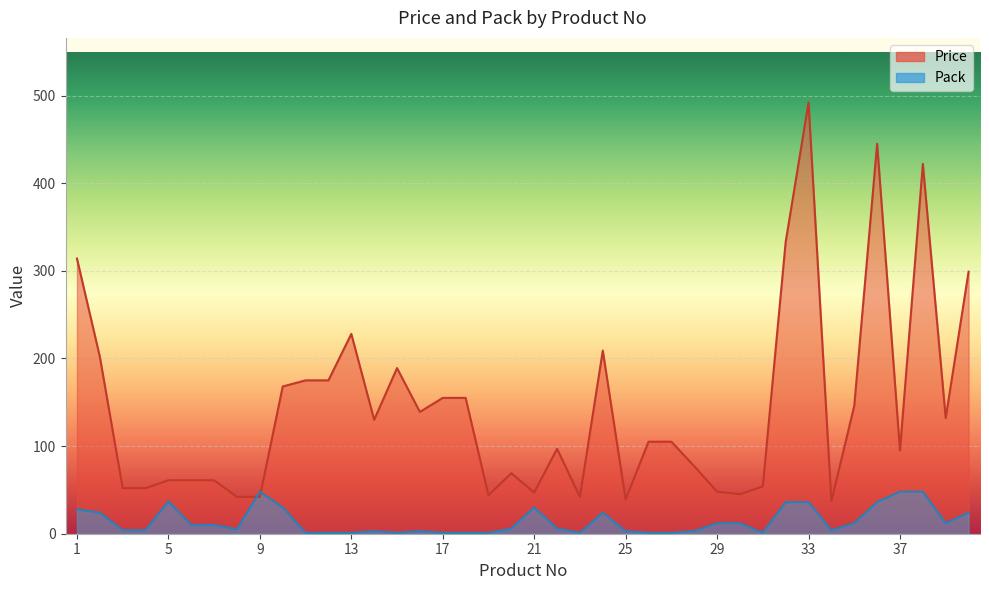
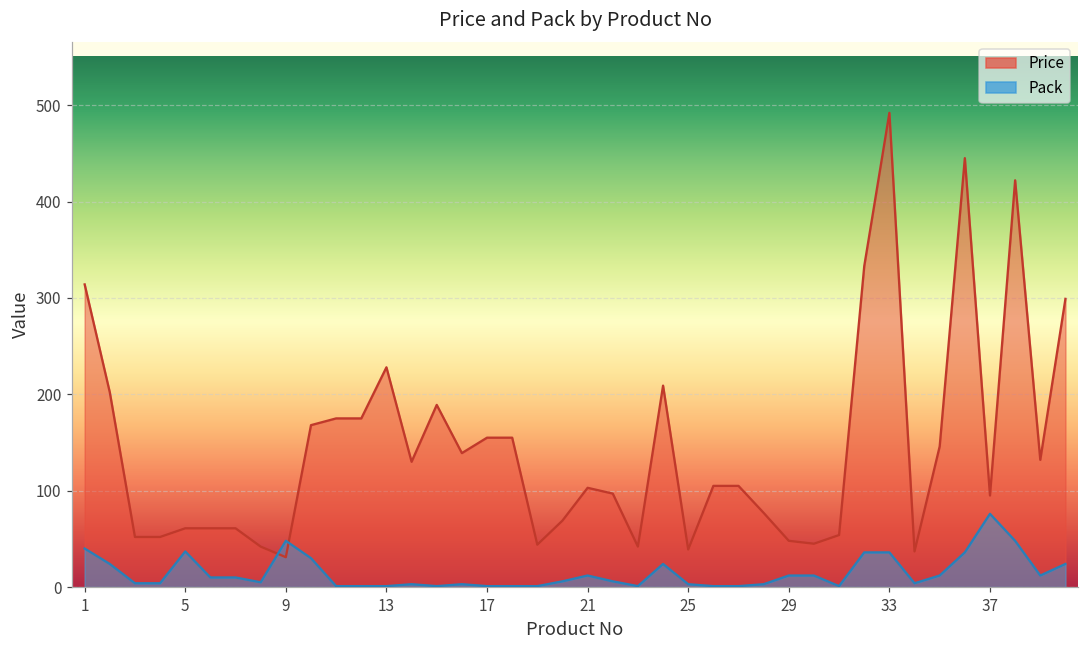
  {
    "Price": {
      "1": 310,
      "5": 60,
-     "9": 40,
+     "9": 30,
      "13": 230,
      "17": 160,
-     "21": 50,
+     "21": 100,
      "25": 40,
      "29": 50,
      "33": 490,
      "37": 100
    },
    "Pack": {
-     "1": 30,
+     "1": 40,
      "5": 40,
      "9": 50,
      "13": 0,
      "17": 0,
-     "21": 30,
+     "21": 10,
      "25": 0,
      "29": 10,
      "33": 40,
-     "37": 50
+     "37": 80
    }
  }
